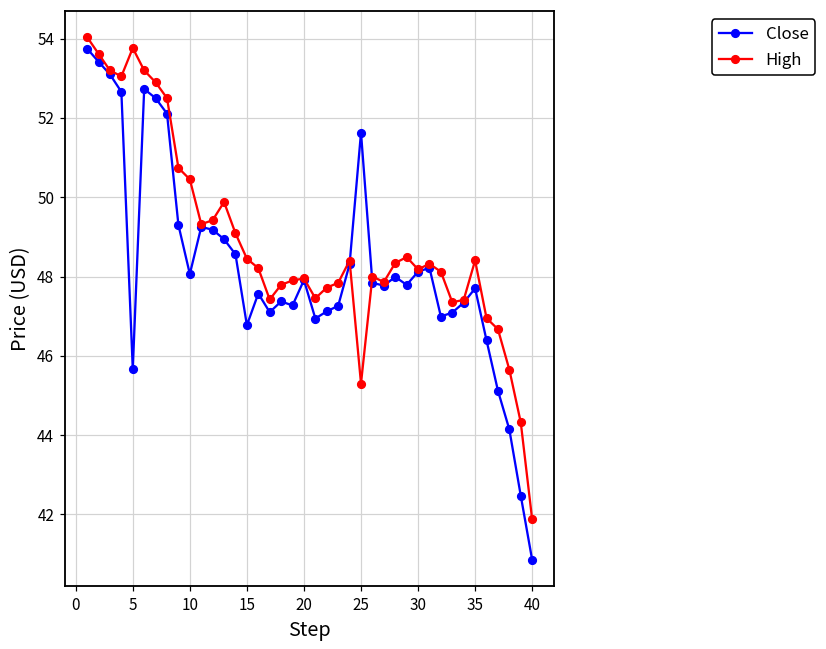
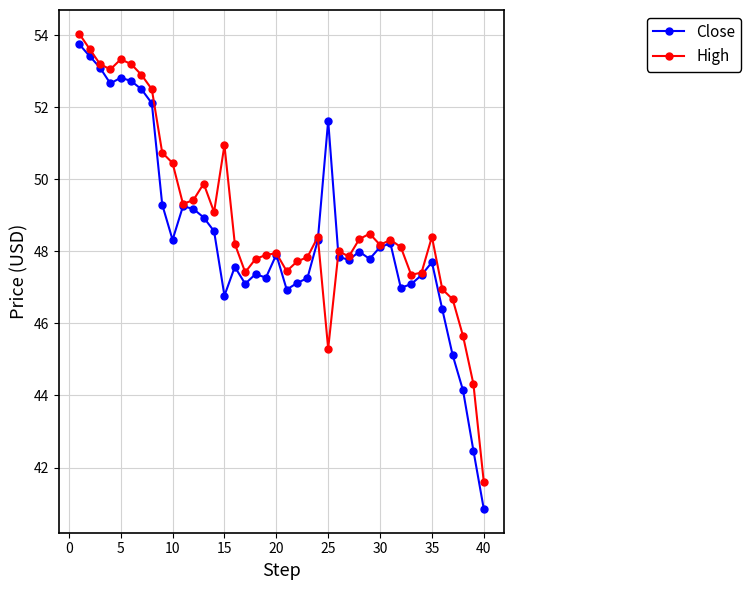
  {
    "Close": {
-     "5": 45.7,
-     "10": 48.1,
+     "5": 52.8,
+     "10": 48.3,
      "15": 46.8,
      "25": 51.6,
      "35": 47.7,
      "40": 40.8
    },
    "High": {
-     "5": 53.8,
+     "5": 53.3,
      "10": 50.5,
-     "15": 48.5,
+     "15": 50.9,
      "25": 45.3,
      "35": 48.4,
-     "40": 41.9
+     "40": 41.6
    }
  }
